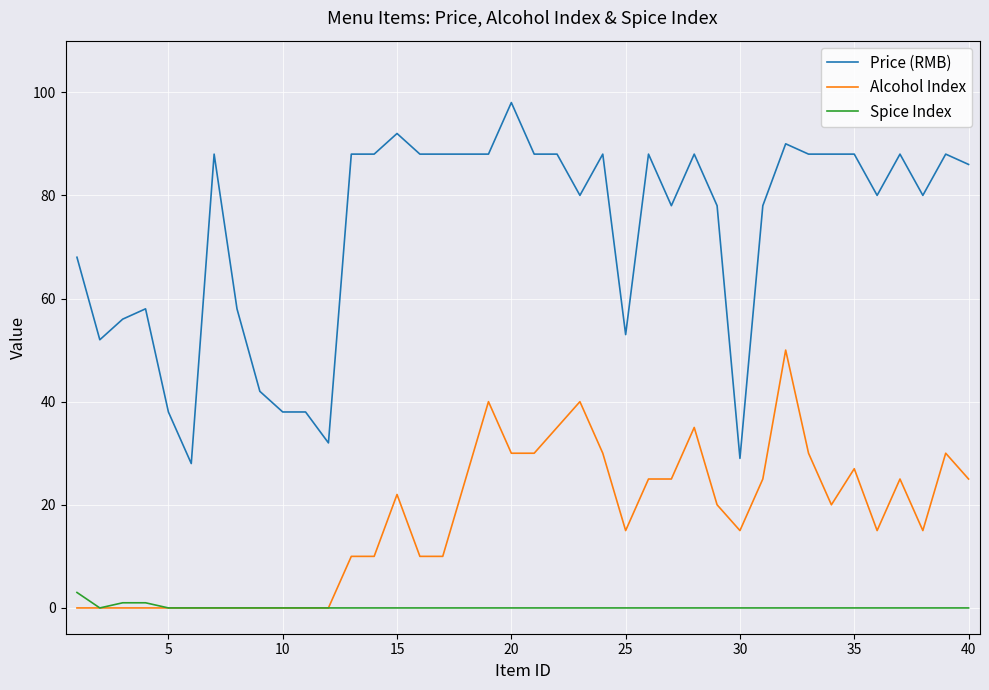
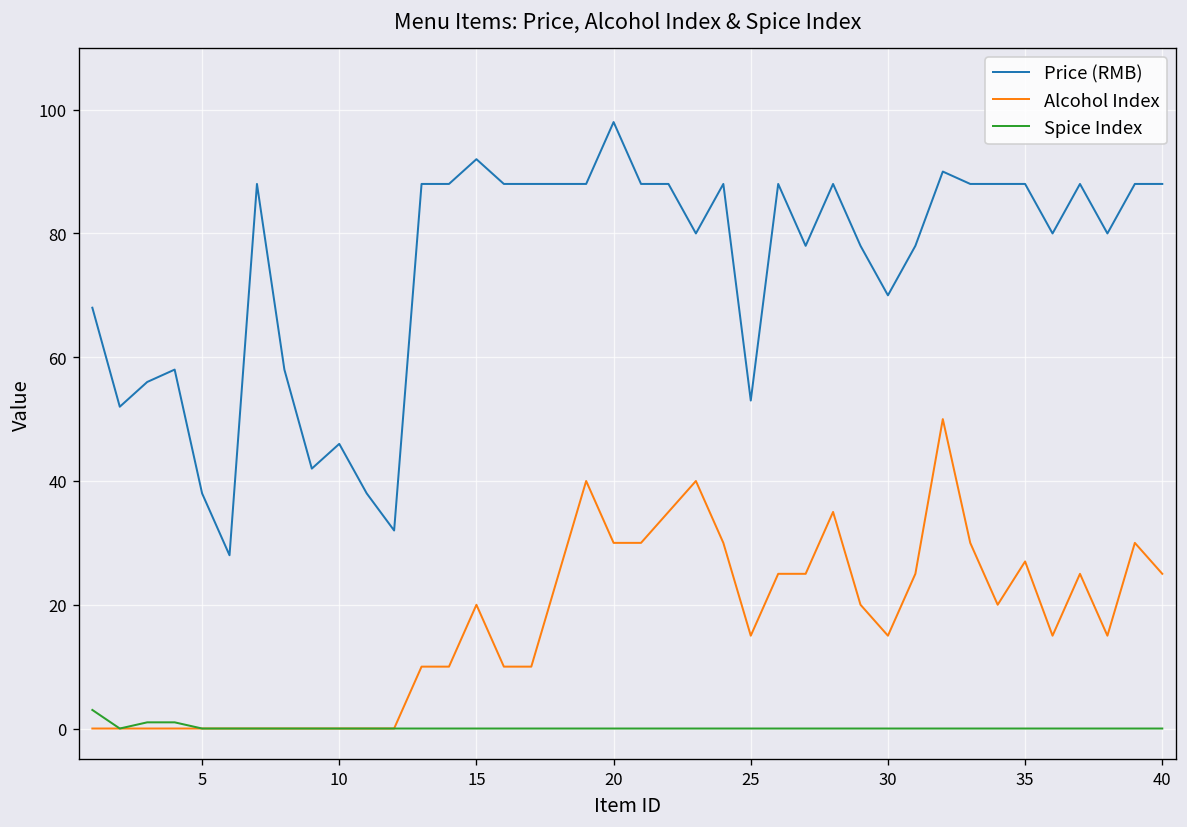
  {
    "Price (RMB)": {
      "5": 38,
-     "10": 38,
+     "10": 46,
      "15": 92,
      "20": 98,
      "25": 53,
-     "30": 29,
+     "30": 70,
      "35": 88,
-     "40": 86
+     "40": 88
    },
    "Alcohol Index": {
-     "15": 22,
+     "15": 20,
      "20": 30,
      "25": 15,
      "30": 15,
      "35": 27,
      "40": 25
    },
    "Spice Index": {
      "15": 0,
      "20": 0,
      "25": 0,
      "30": 0,
      "35": 0,
      "40": 0
    }
  }
